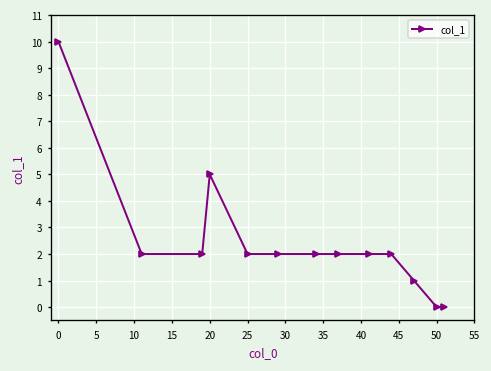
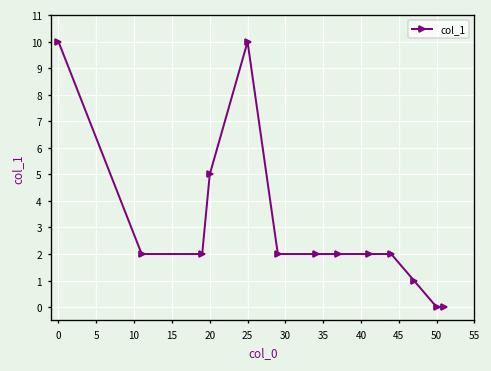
  {
    "0": 10,
    "20": 5,
-   "25": 2,
+   "25": 10,
    "50": 0
  }
